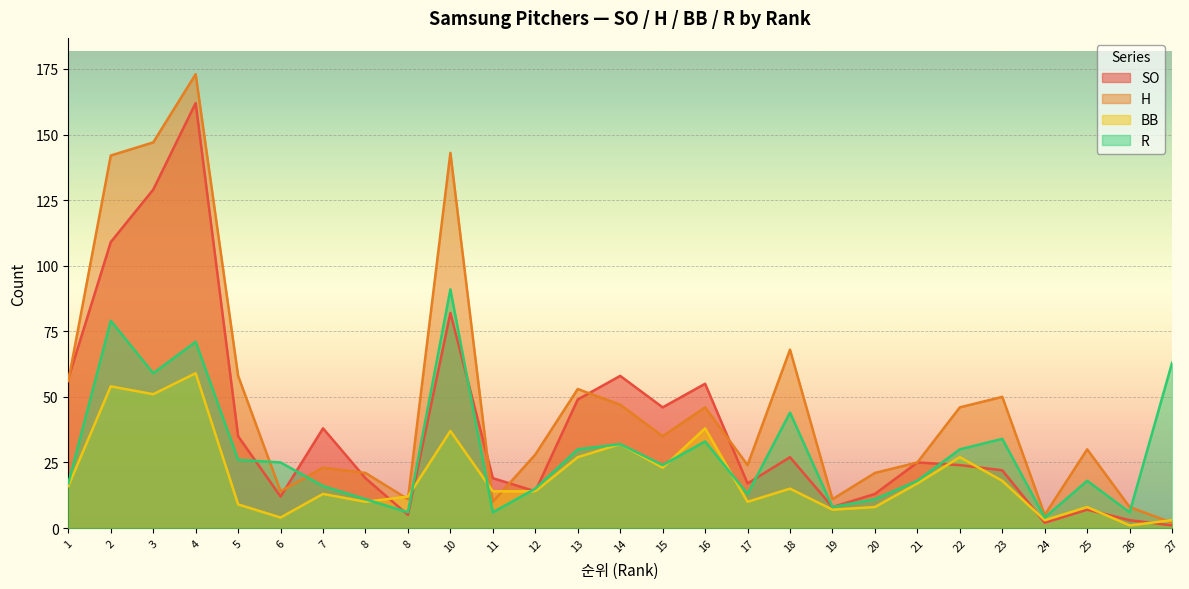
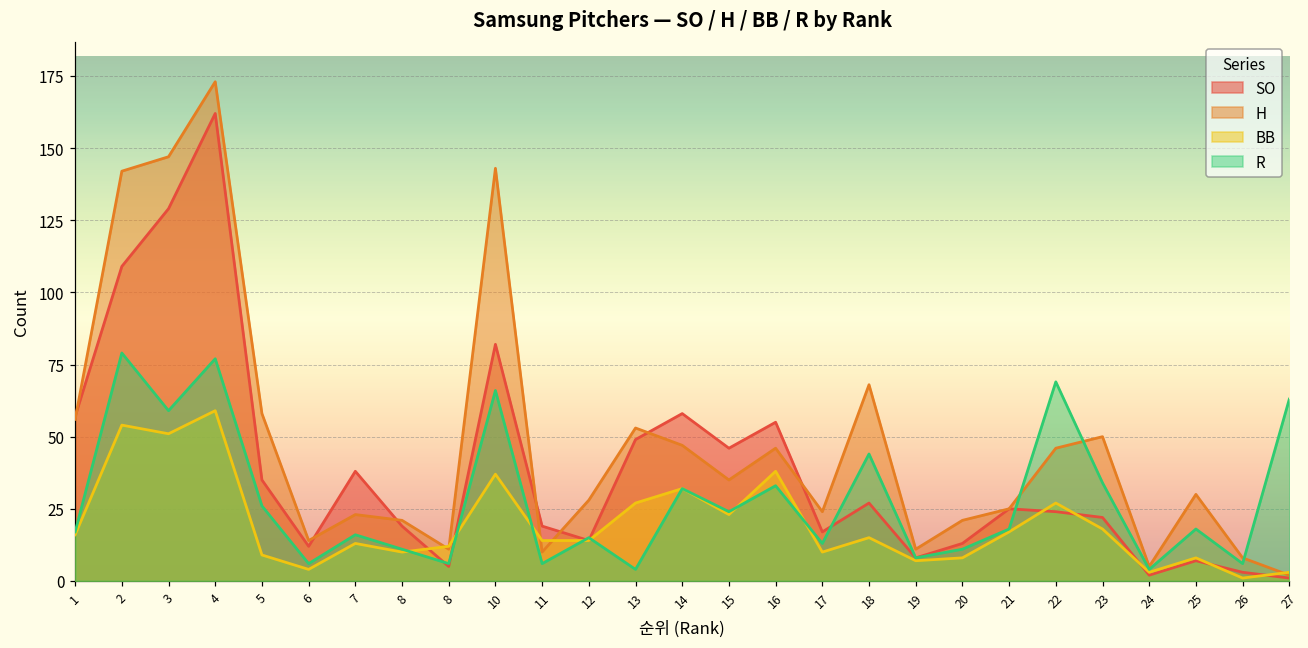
  {
    "R": {
      "1": 17,
      "2": 79,
      "3": 59,
-     "4": 71,
+     "4": 77,
      "5": 26,
-     "6": 25,
+     "6": 6,
      "7": 16,
-     "10": 91,
+     "10": 66,
      "11": 6,
      "12": 15,
-     "13": 30,
+     "13": 4,
      "15": 24,
      "16": 33,
      "17": 13,
      "18": 44,
      "20": 11,
      "21": 18,
-     "22": 30,
+     "22": 69,
      "23": 34,
      "24": 4,
      "25": 18,
      "26": 6,
      "27": 63
    }
  }
